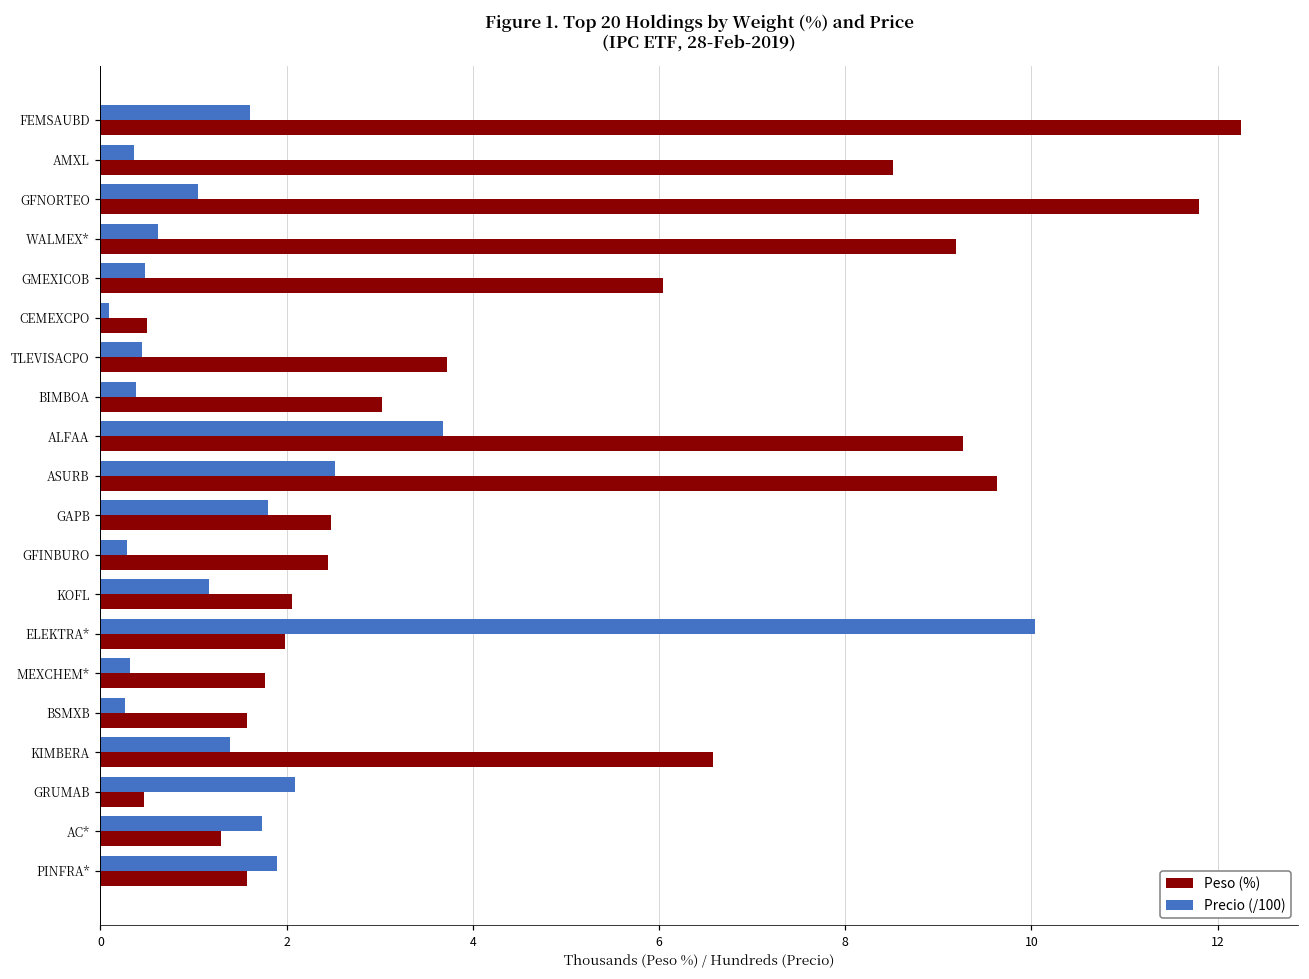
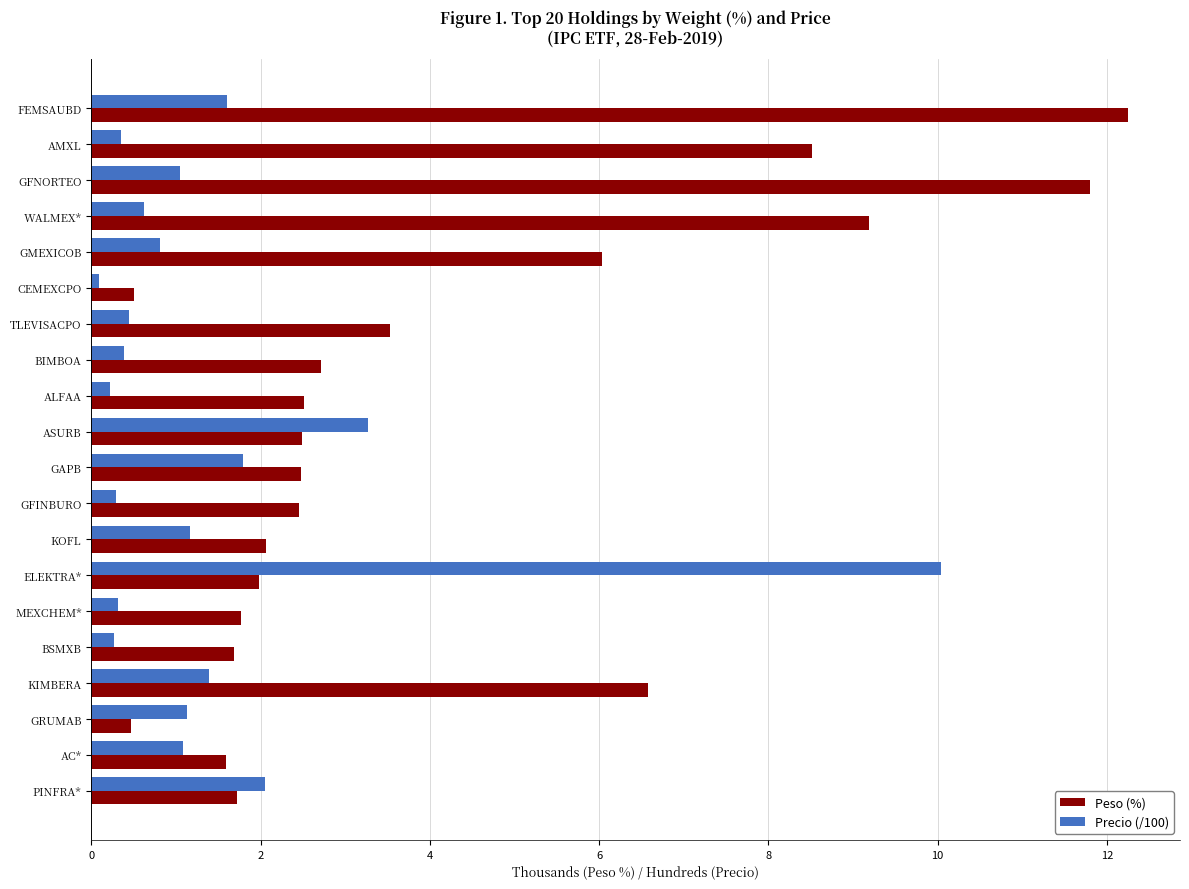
  {
    "Peso (%)": {
      "FEMSAUBD": 12.3,
      "AMXL": 8.5,
      "GFNORTEO": 11.8,
      "WALMEX*": 9.2,
      "GMEXICOB": 6.0,
      "CEMEXCPO": 0.5,
-     "TLEVISACPO": 3.7,
-     "BIMBOA": 3.0,
-     "ALFAA": 9.3,
-     "ASURB": 9.6,
+     "TLEVISACPO": 3.5,
+     "BIMBOA": 2.7,
+     "ALFAA": 2.5,
+     "ASURB": 2.5,
      "GAPB": 2.5,
      "GFINBURO": 2.5,
      "KOFL": 2.1,
      "ELEKTRA*": 2.0,
      "MEXCHEM*": 1.8,
-     "BSMXB": 1.6,
+     "BSMXB": 1.7,
      "KIMBERA": 6.6,
      "GRUMAB": 0.5,
-     "AC*": 1.3,
-     "PINFRA*": 1.6
+     "AC*": 1.6,
+     "PINFRA*": 1.7
    },
    "Precio (/100)": {
      "FEMSAUBD": 1.6,
      "AMXL": 0.4,
      "GFNORTEO": 1.0,
      "WALMEX*": 0.6,
-     "GMEXICOB": 0.5,
+     "GMEXICOB": 0.8,
      "CEMEXCPO": 0.1,
      "TLEVISACPO": 0.5,
      "BIMBOA": 0.4,
-     "ALFAA": 3.7,
-     "ASURB": 2.5,
+     "ALFAA": 0.2,
+     "ASURB": 3.3,
      "GAPB": 1.8,
      "GFINBURO": 0.3,
      "KOFL": 1.2,
      "ELEKTRA*": 10.0,
      "MEXCHEM*": 0.3,
      "BSMXB": 0.3,
      "KIMBERA": 1.4,
-     "GRUMAB": 2.1,
-     "AC*": 1.7,
-     "PINFRA*": 1.9
+     "GRUMAB": 1.1,
+     "AC*": 1.1,
+     "PINFRA*": 2.1
    }
  }
